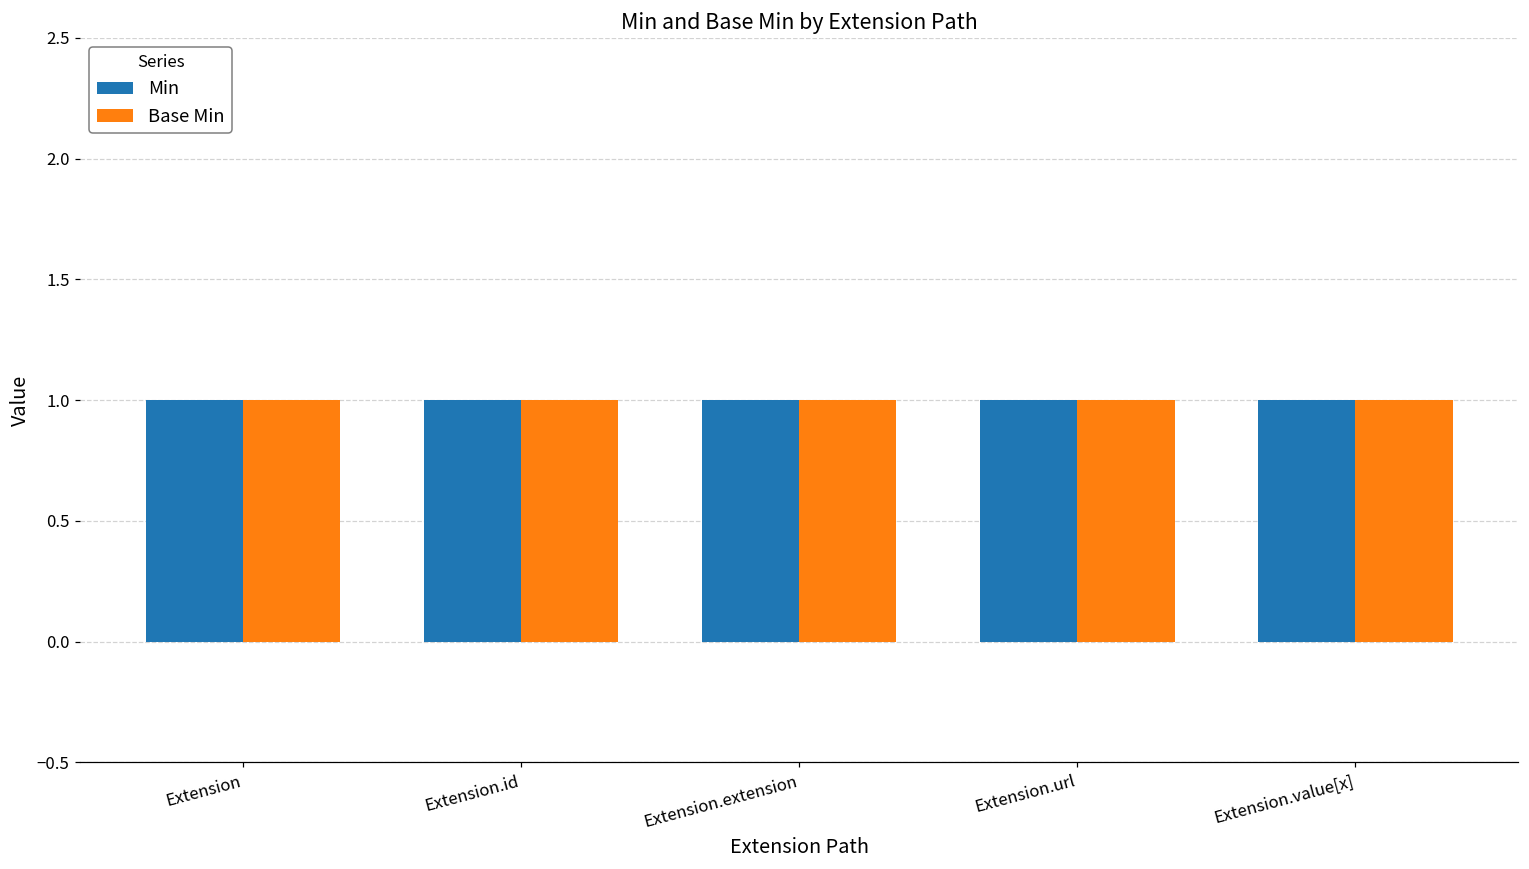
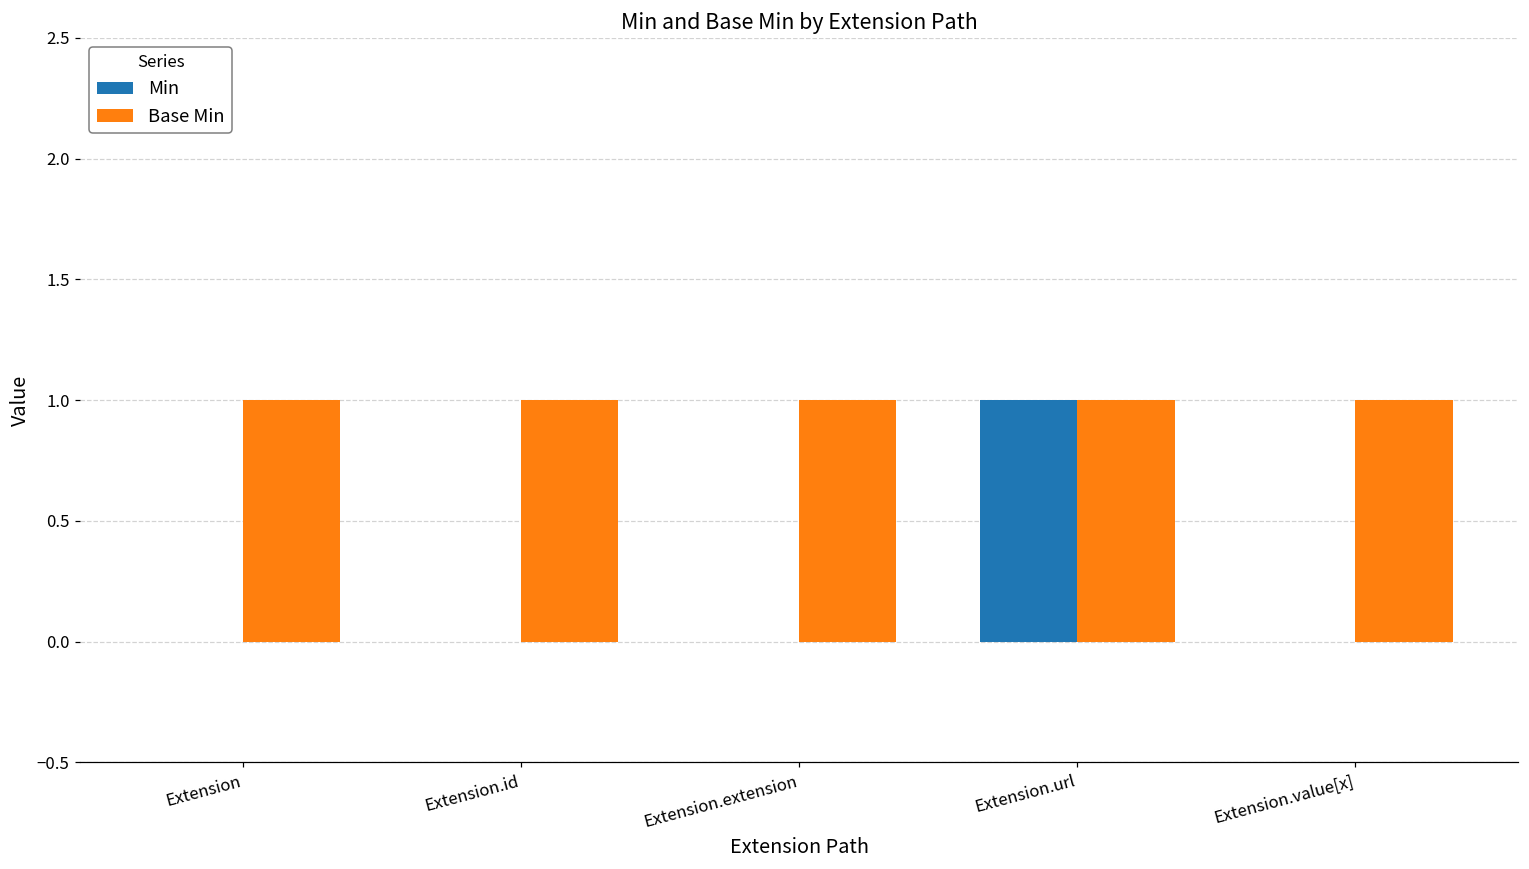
  {
    "Min": {
-     "Extension": 1,
-     "Extension.id": 1,
-     "Extension.extension": 1,
+     "Extension": 0,
+     "Extension.id": 0,
+     "Extension.extension": 0,
      "Extension.url": 1,
-     "Extension.value[x]": 1
+     "Extension.value[x]": 0
    },
    "Base Min": {
      "Extension": 1,
      "Extension.id": 1,
      "Extension.extension": 1,
      "Extension.url": 1,
      "Extension.value[x]": 1
    }
  }
